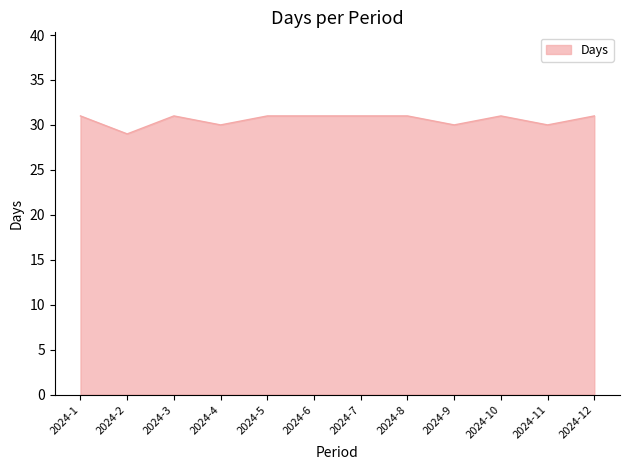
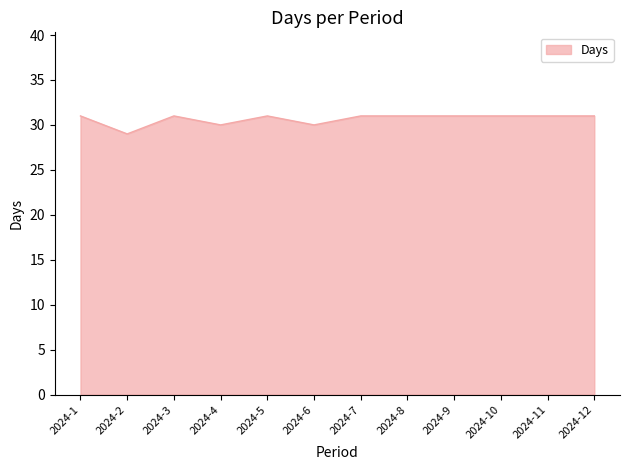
  {
    "2024-1": 31,
    "2024-2": 29,
    "2024-3": 31,
    "2024-4": 30,
    "2024-5": 31,
-   "2024-6": 31,
+   "2024-6": 30,
    "2024-7": 31,
    "2024-8": 31,
-   "2024-9": 30,
+   "2024-9": 31,
    "2024-10": 31,
-   "2024-11": 30,
+   "2024-11": 31,
    "2024-12": 31
  }
